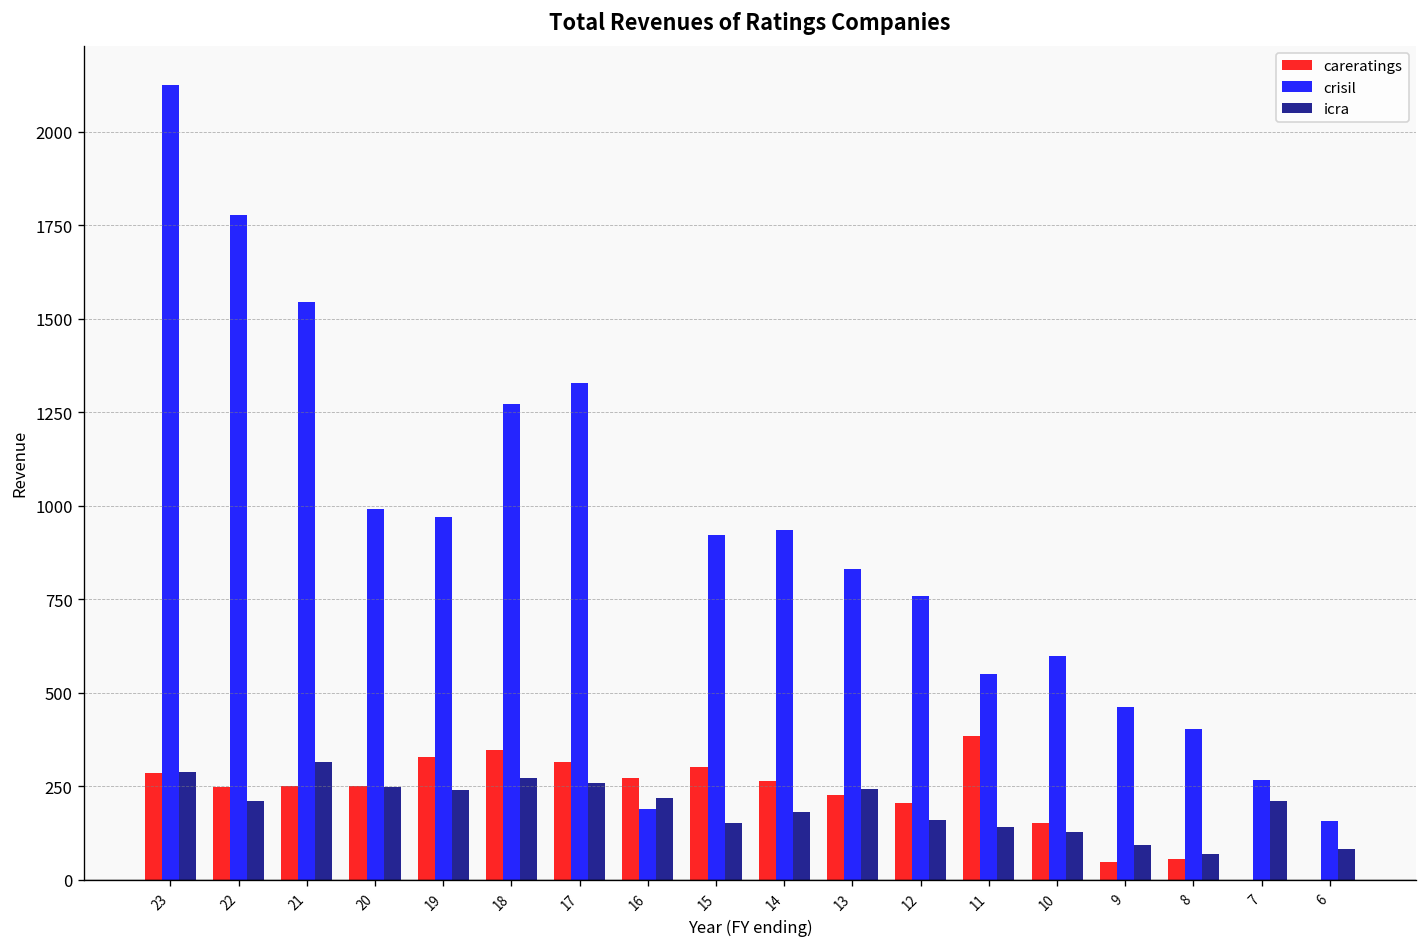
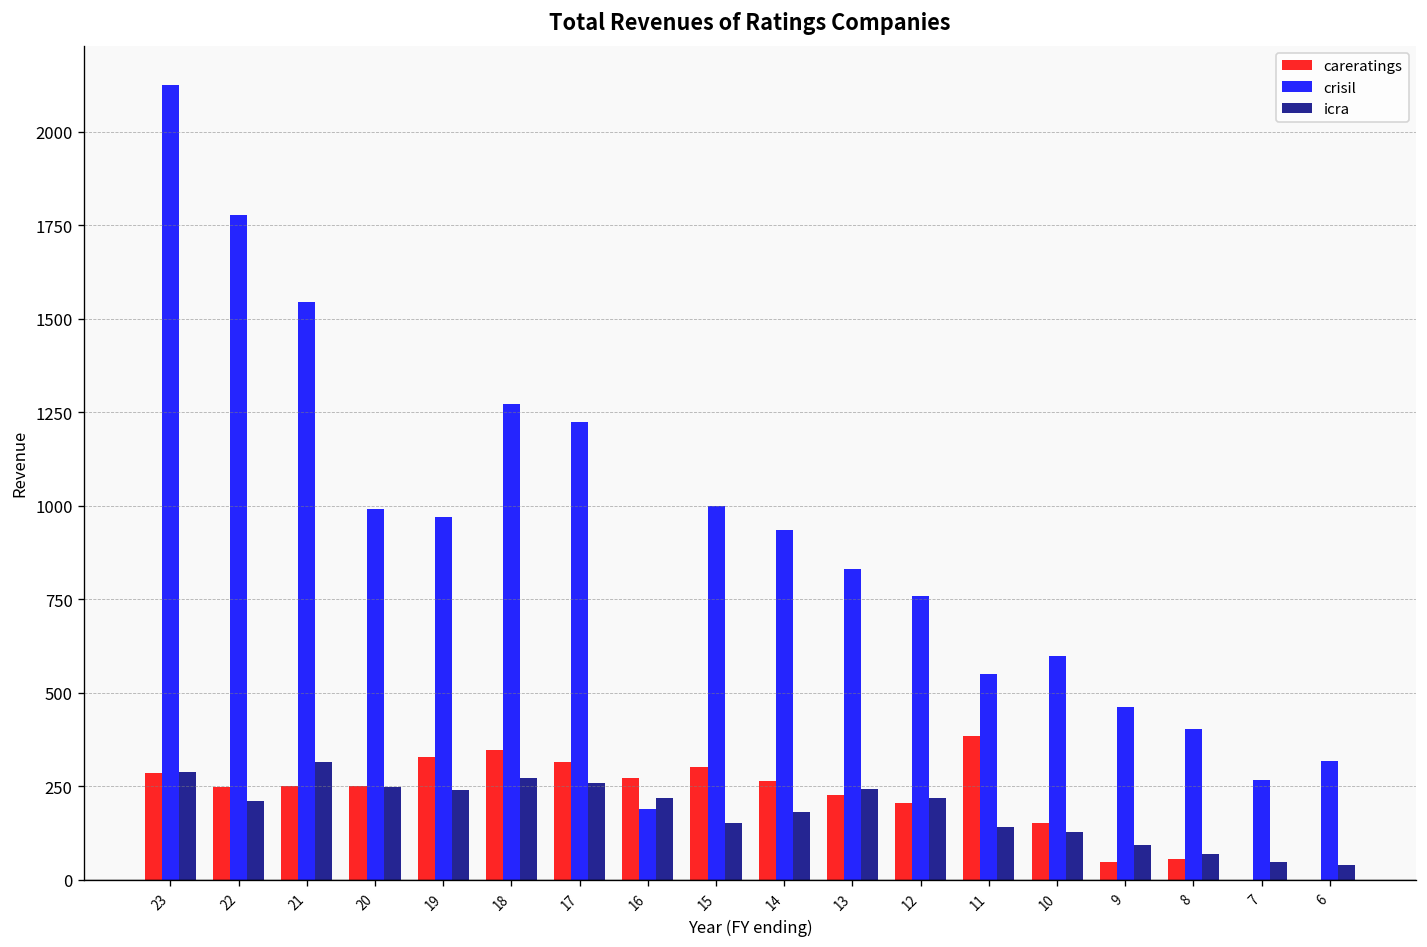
  {
    "careratings": {
      "23": 290,
      "22": 250,
      "21": 250,
      "20": 250,
      "19": 330,
      "18": 350,
      "17": 310,
      "16": 270,
      "15": 300,
      "14": 270,
      "13": 230,
      "12": 210,
      "11": 380,
      "10": 150,
      "9": 50,
      "8": 50,
      "7": 0,
      "6": 0
    },
    "crisil": {
      "23": 2120,
      "22": 1780,
      "21": 1540,
      "20": 990,
      "19": 970,
      "18": 1270,
-     "17": 1330,
+     "17": 1220,
      "16": 190,
-     "15": 920,
+     "15": 1000,
      "14": 940,
      "13": 830,
      "12": 760,
      "11": 550,
      "10": 600,
      "9": 460,
      "8": 400,
      "7": 270,
-     "6": 160
+     "6": 320
    },
    "icra": {
      "23": 290,
      "22": 210,
      "21": 310,
      "20": 250,
      "19": 240,
      "18": 270,
      "17": 260,
      "16": 220,
      "15": 150,
      "14": 180,
      "13": 240,
-     "12": 160,
+     "12": 220,
      "11": 140,
      "10": 130,
      "9": 90,
      "8": 70,
-     "7": 210,
-     "6": 80
+     "7": 50,
+     "6": 40
    }
  }
